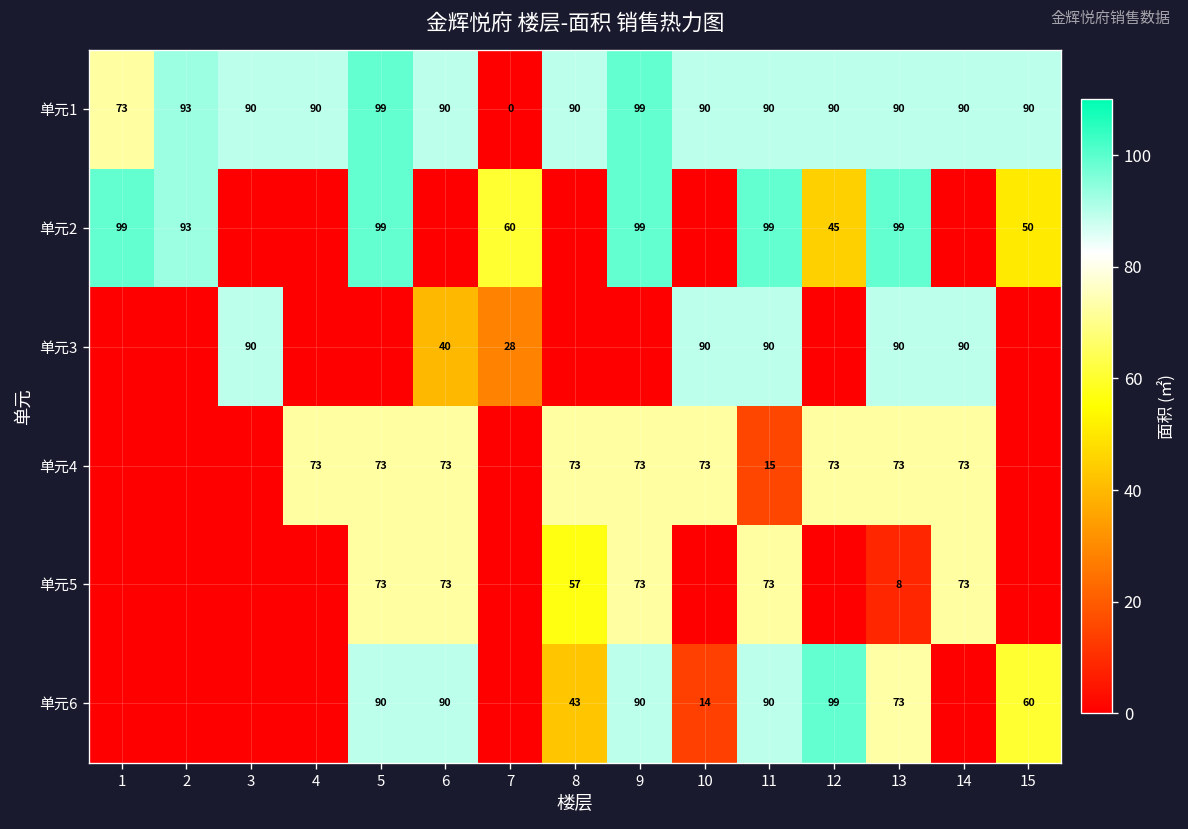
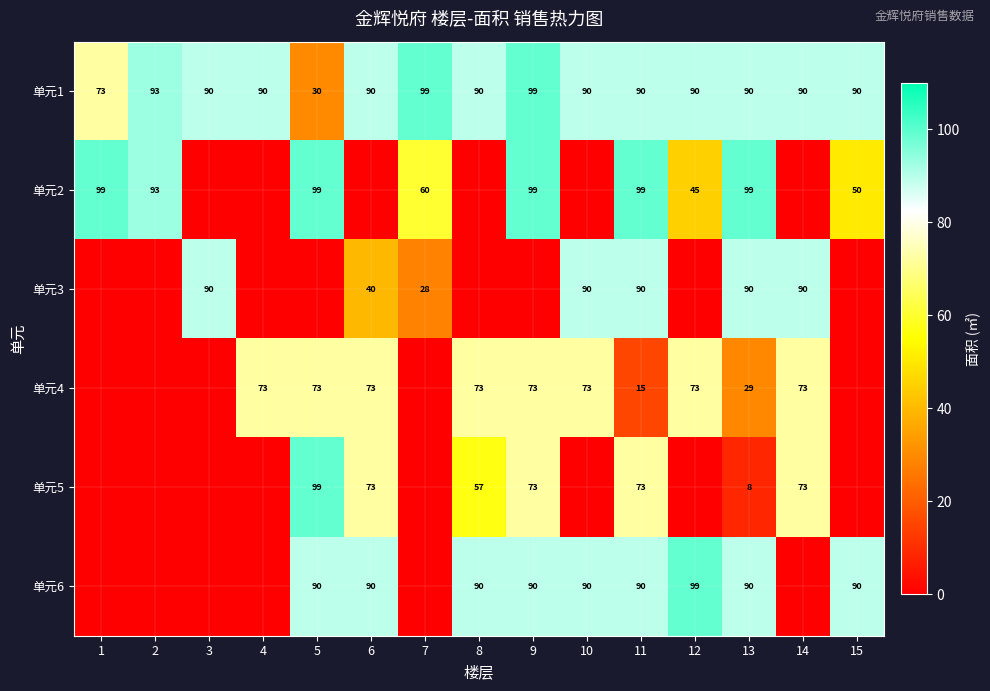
  {
    "单元1": {
      "1": 73,
      "2": 93,
      "3": 90,
      "4": 90,
-     "5": 99,
+     "5": 30,
      "6": 90,
-     "7": 0,
+     "7": 99,
      "8": 90,
      "9": 99,
      "10": 90,
      "11": 90,
      "12": 90,
      "13": 90,
      "14": 90,
      "15": 90
    },
    "单元2": {
      "1": 99,
      "2": 93,
      "5": 99,
      "7": 60,
      "9": 99,
      "11": 99,
      "12": 45,
      "13": 99,
      "15": 50
    },
    "单元3": {
      "3": 90,
      "6": 40,
      "7": 28,
      "10": 90,
      "11": 90,
      "13": 90,
      "14": 90
    },
    "单元4": {
      "4": 73,
      "5": 73,
      "6": 73,
      "8": 73,
      "9": 73,
      "10": 73,
      "11": 15,
      "12": 73,
-     "13": 73,
+     "13": 29,
      "14": 73
    },
    "单元5": {
-     "5": 73,
+     "5": 99,
      "6": 73,
      "8": 57,
      "9": 73,
      "11": 73,
      "13": 8,
      "14": 73
    },
    "单元6": {
      "5": 90,
      "6": 90,
-     "8": 43,
+     "8": 90,
      "9": 90,
-     "10": 14,
+     "10": 90,
      "11": 90,
      "12": 99,
-     "13": 73,
-     "15": 60
+     "13": 90,
+     "15": 90
    }
  }
